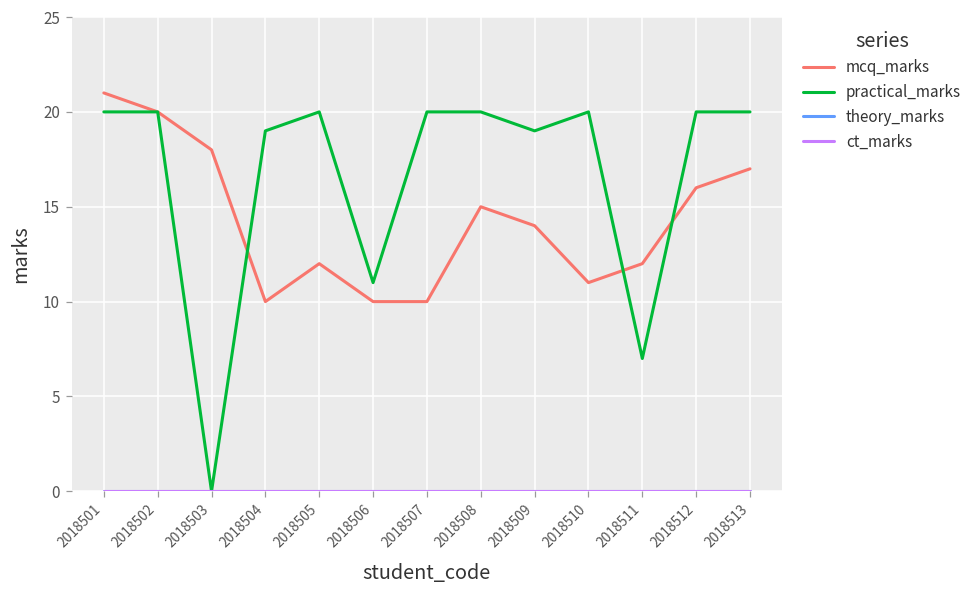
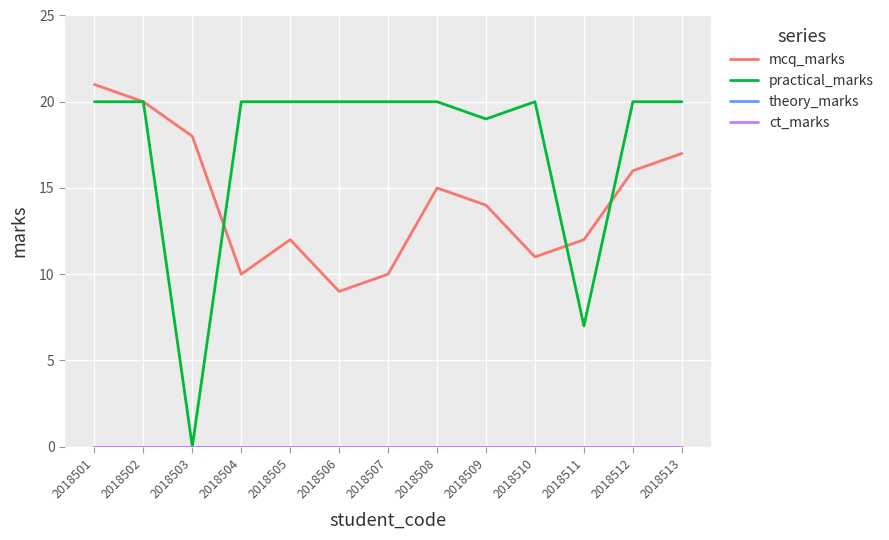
  {
    "mcq_marks": {
      "2018501": 21,
      "2018503": 18,
      "2018504": 10,
      "2018505": 12,
-     "2018506": 10,
+     "2018506": 9,
      "2018507": 10,
      "2018508": 15,
      "2018509": 14,
      "2018510": 11,
      "2018511": 12,
      "2018512": 16,
      "2018513": 17
    },
    "practical_marks": {
      "2018501": 20,
-     "2018504": 19,
+     "2018504": 20,
      "2018505": 20,
-     "2018506": 11,
+     "2018506": 20,
      "2018507": 20,
      "2018508": 20,
      "2018509": 19,
      "2018510": 20,
      "2018511": 7,
      "2018512": 20,
      "2018513": 20
    },
    "ct_marks": {
      "2018501": 0,
      "2018502": 0,
      "2018504": 0,
      "2018505": 0,
      "2018506": 0,
      "2018507": 0,
      "2018508": 0,
      "2018509": 0,
      "2018510": 0,
      "2018511": 0,
      "2018512": 0,
      "2018513": 0
    }
  }
